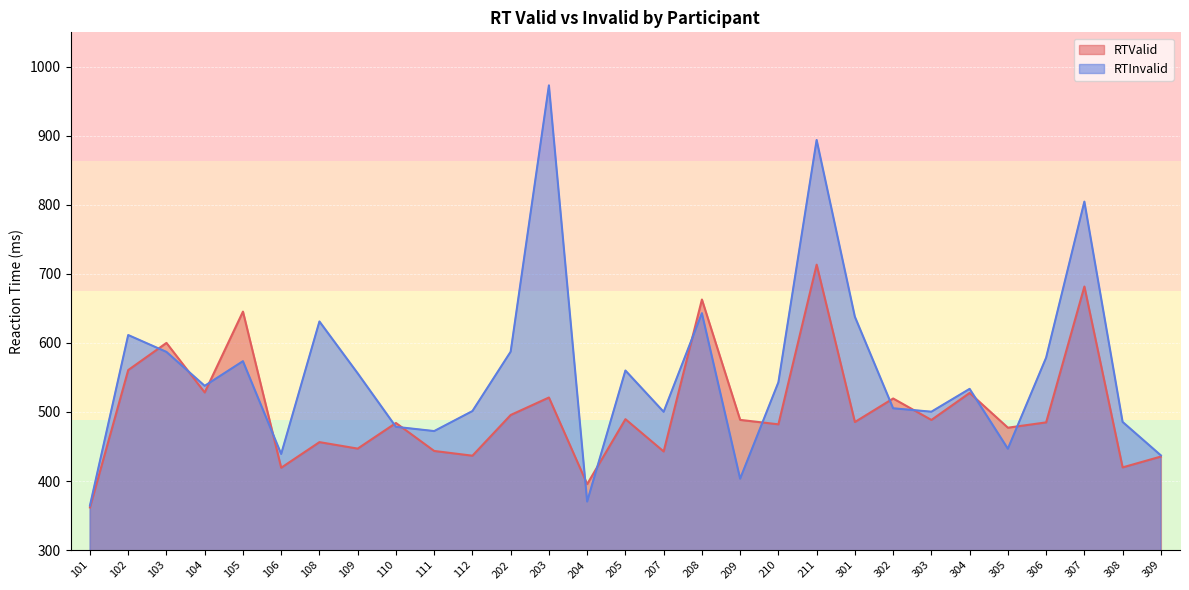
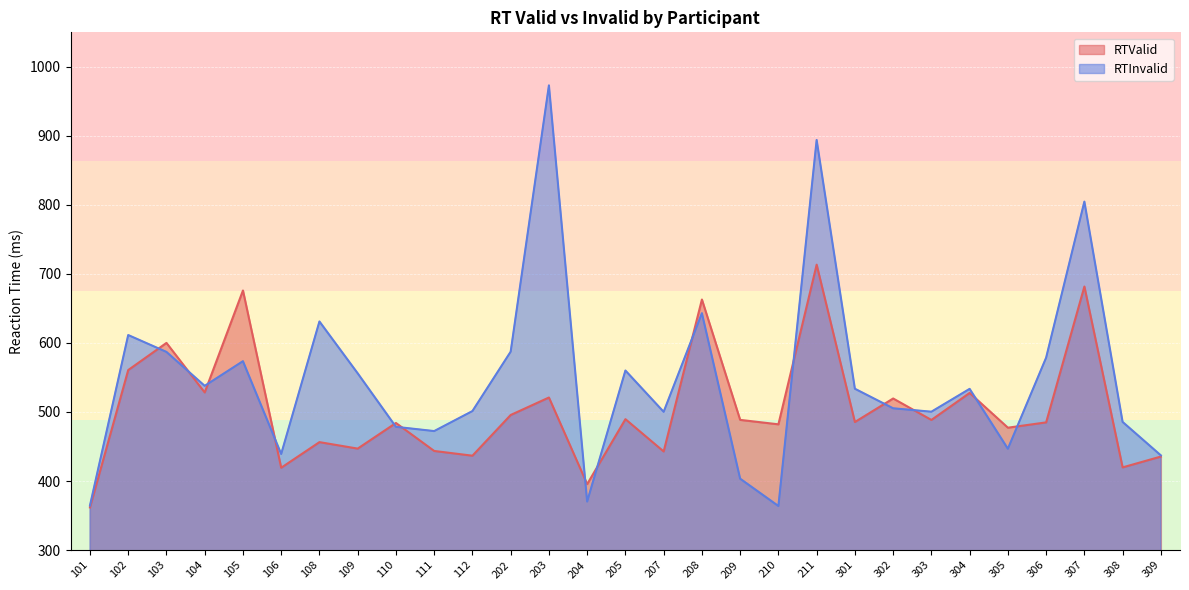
  {
    "RTValid": {
      "102": 560,
      "103": 600,
      "104": 530,
-     "105": 650,
+     "105": 680,
      "106": 420,
      "108": 460,
      "109": 450,
      "110": 480,
      "111": 440,
      "112": 440,
      "202": 500,
      "203": 520,
      "204": 400,
      "205": 490,
      "207": 440,
      "208": 660,
      "209": 490,
      "210": 480,
      "211": 710,
      "301": 490,
      "302": 520,
      "303": 490,
      "304": 530,
      "305": 480,
      "306": 480,
      "307": 680,
      "308": 420
    },
    "RTInvalid": {
      "102": 610,
      "103": 590,
      "104": 540,
      "105": 570,
      "106": 440,
      "108": 630,
      "109": 560,
      "110": 480,
      "111": 470,
      "112": 500,
      "202": 590,
      "203": 970,
      "204": 370,
      "205": 560,
      "207": 500,
      "208": 640,
      "209": 400,
-     "210": 540,
+     "210": 360,
      "211": 890,
-     "301": 640,
+     "301": 530,
      "302": 510,
      "303": 500,
      "304": 530,
      "305": 450,
      "306": 580,
      "307": 800,
      "308": 490
    }
  }
